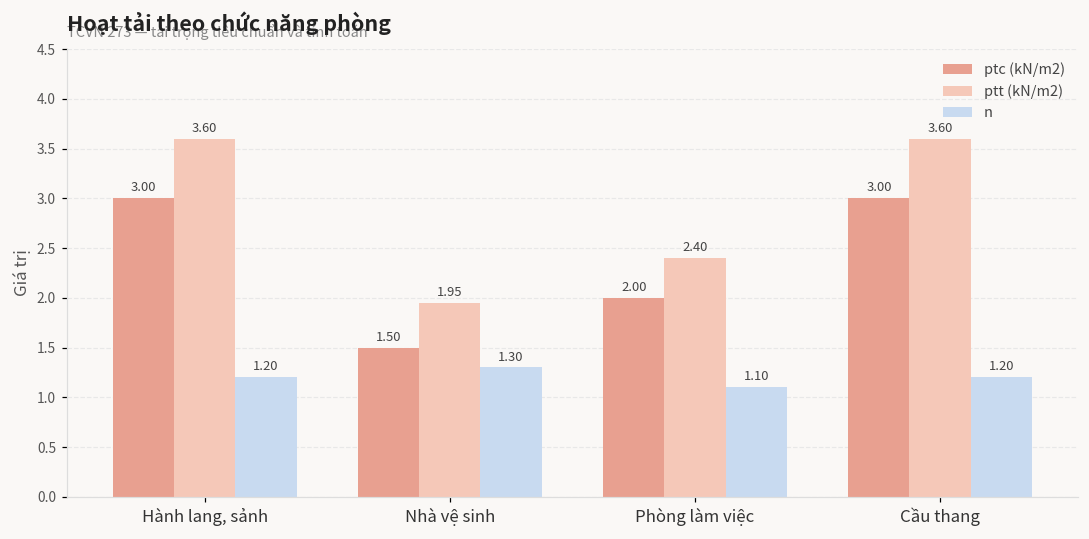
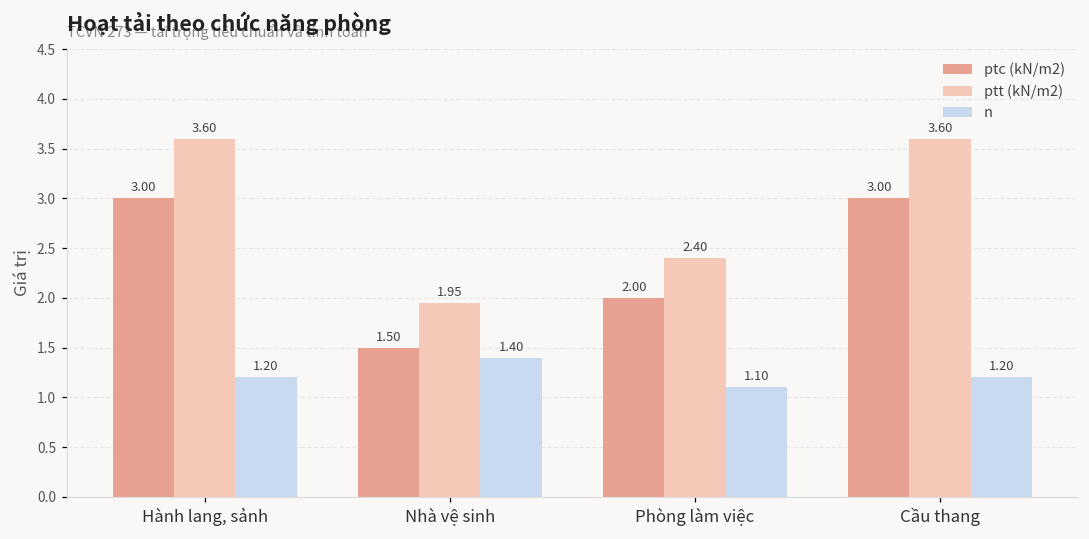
  {
    "n": {
      "Hành lang, sảnh": 1.20,
-     "Nhà vệ sinh": 1.30,
+     "Nhà vệ sinh": 1.40,
      "Phòng làm việc": 1.10,
      "Cầu thang": 1.20
    }
  }
